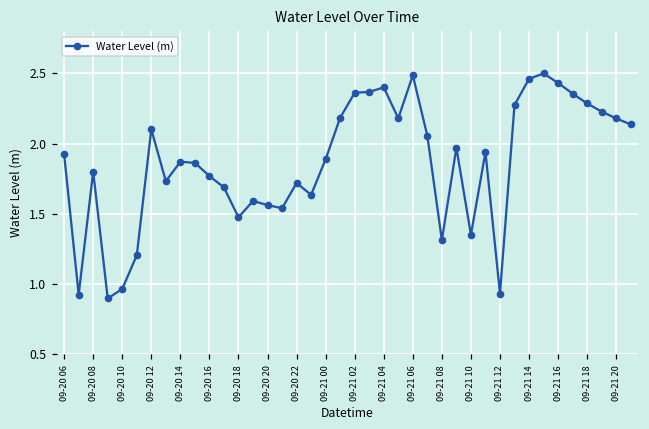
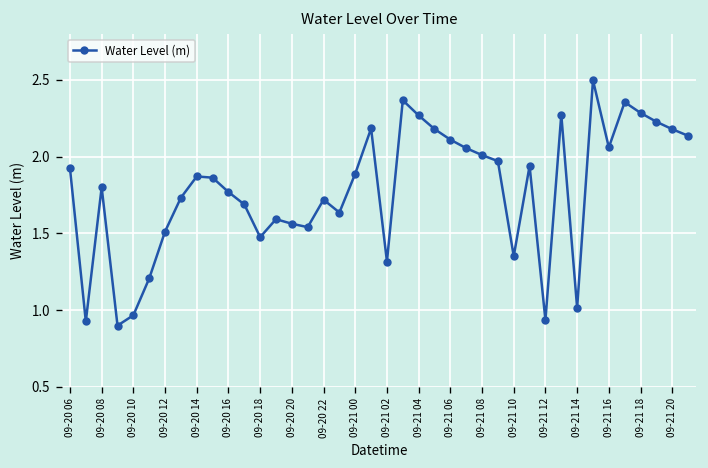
  {
    "09-20 06": 1.92,
    "09-20 08": 1.80,
    "09-20 10": 0.97,
-   "09-20 12": 2.10,
+   "09-20 12": 1.51,
    "09-20 14": 1.87,
    "09-20 16": 1.77,
    "09-20 18": 1.48,
    "09-20 20": 1.56,
    "09-20 22": 1.72,
    "09-21 00": 1.89,
-   "09-21 02": 2.36,
-   "09-21 04": 2.40,
-   "09-21 06": 2.49,
-   "09-21 08": 1.31,
+   "09-21 02": 1.32,
+   "09-21 04": 2.27,
+   "09-21 06": 2.11,
+   "09-21 08": 2.01,
    "09-21 10": 1.35,
    "09-21 12": 0.93,
-   "09-21 14": 2.46,
-   "09-21 16": 2.43,
+   "09-21 14": 1.01,
+   "09-21 16": 2.06,
    "09-21 18": 2.29,
    "09-21 20": 2.18
  }
